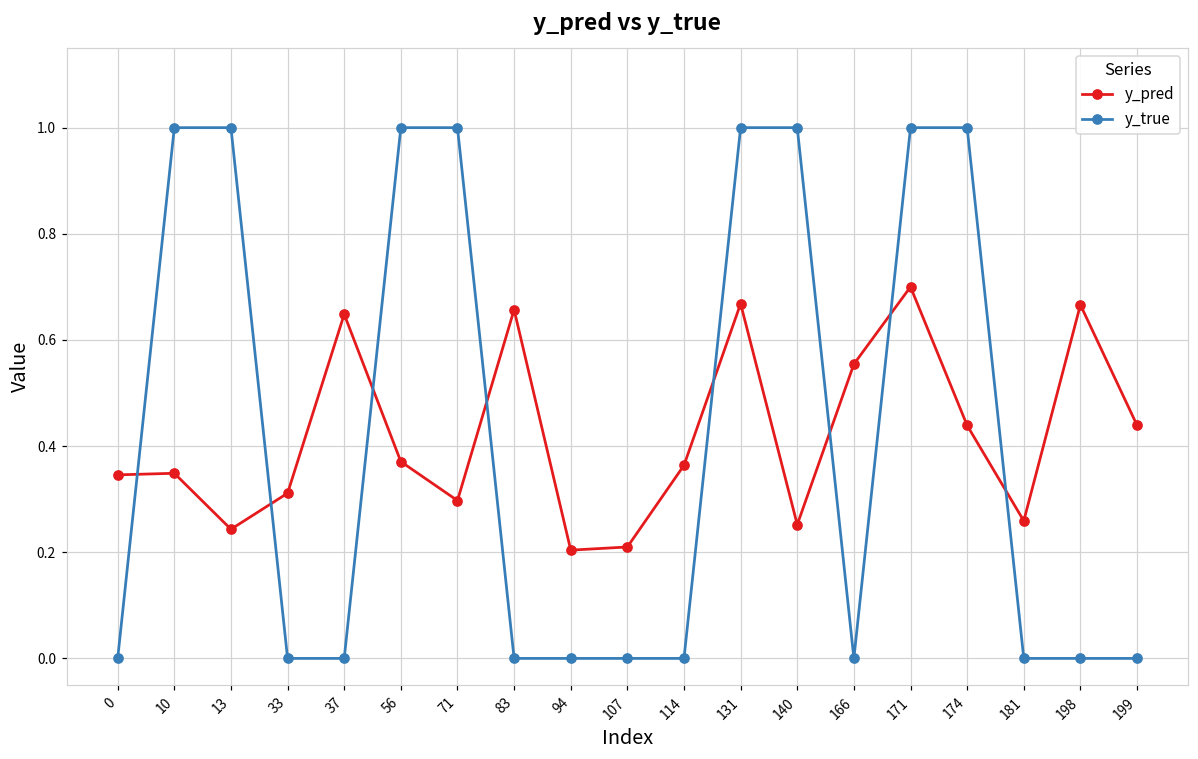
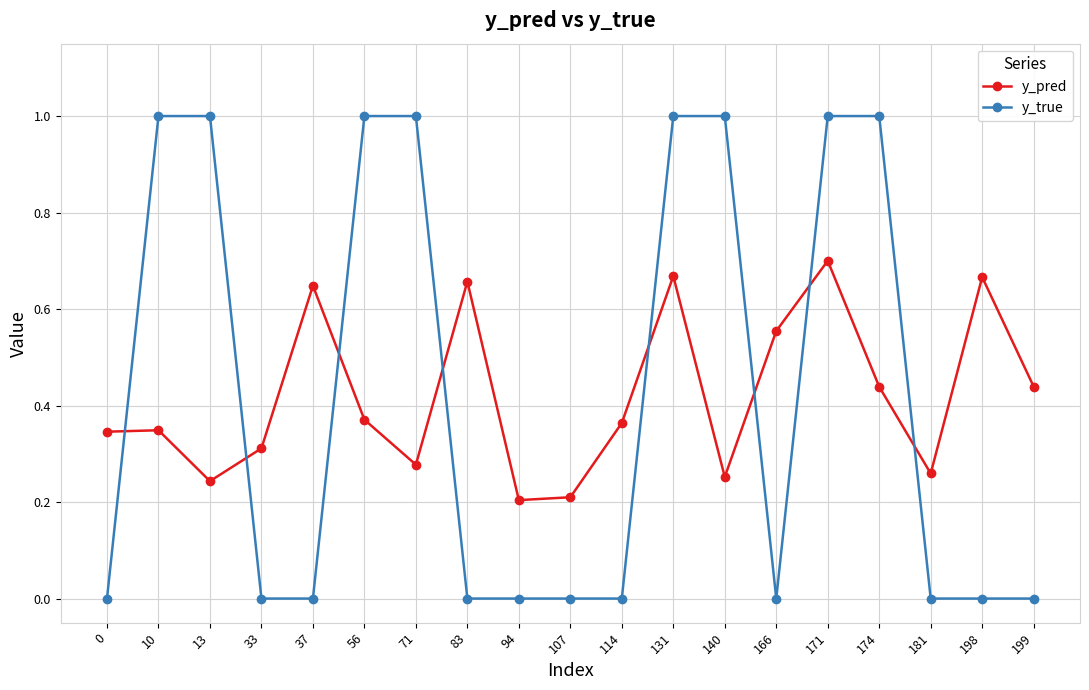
  {
    "y_pred": {
      "0": 0.35,
      "10": 0.35,
      "13": 0.24,
      "33": 0.31,
      "37": 0.65,
      "56": 0.37,
-     "71": 0.30,
+     "71": 0.28,
      "83": 0.66,
      "94": 0.20,
      "107": 0.21,
      "114": 0.36,
      "131": 0.67,
      "140": 0.25,
      "166": 0.55,
      "171": 0.70,
      "174": 0.44,
      "181": 0.26,
      "198": 0.67,
      "199": 0.44
    },
    "y_true": {
      "0": 0.00,
      "10": 1.00,
      "13": 1.00,
      "33": 0.00,
      "37": 0.00,
      "56": 1.00,
      "71": 1.00,
      "83": 0.00,
      "94": 0.00,
      "107": 0.00,
      "114": 0.00,
      "131": 1.00,
      "140": 1.00,
      "166": 0.00,
      "171": 1.00,
      "174": 1.00,
      "181": 0.00,
      "198": 0.00,
      "199": 0.00
    }
  }
